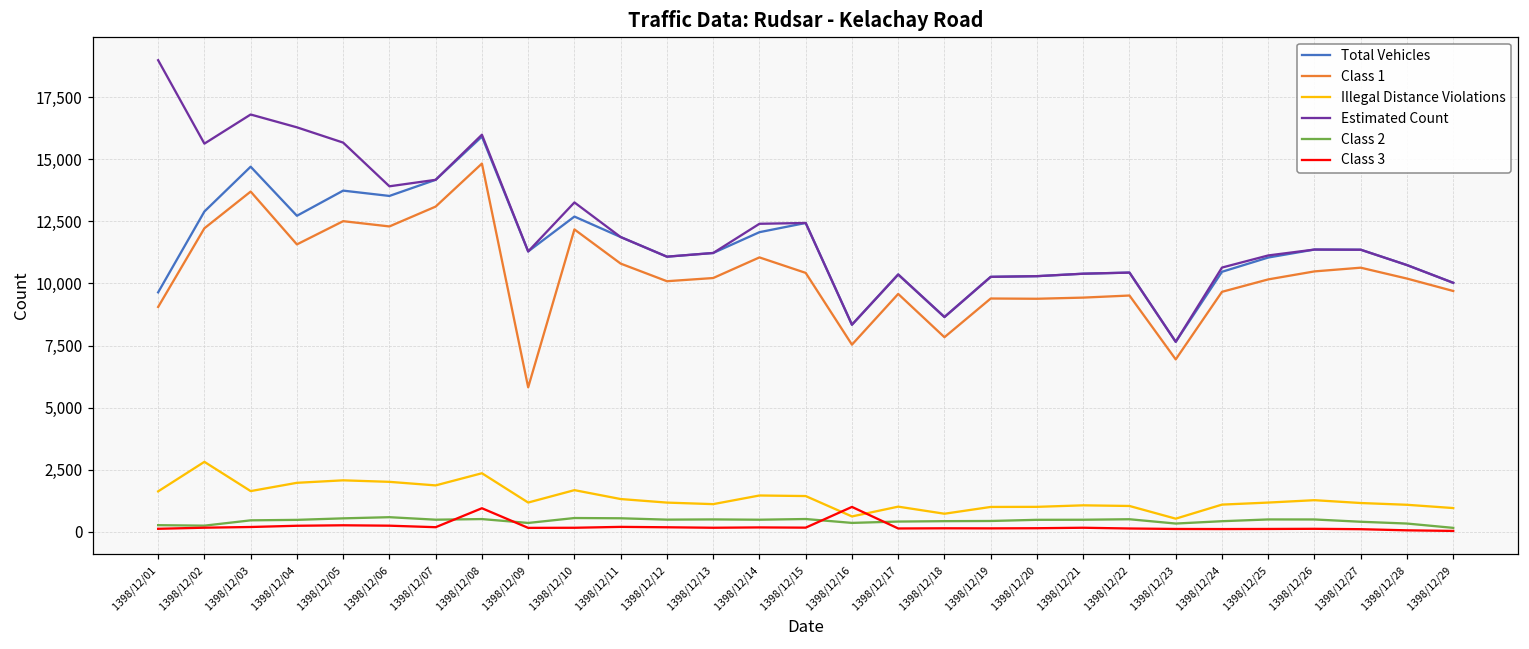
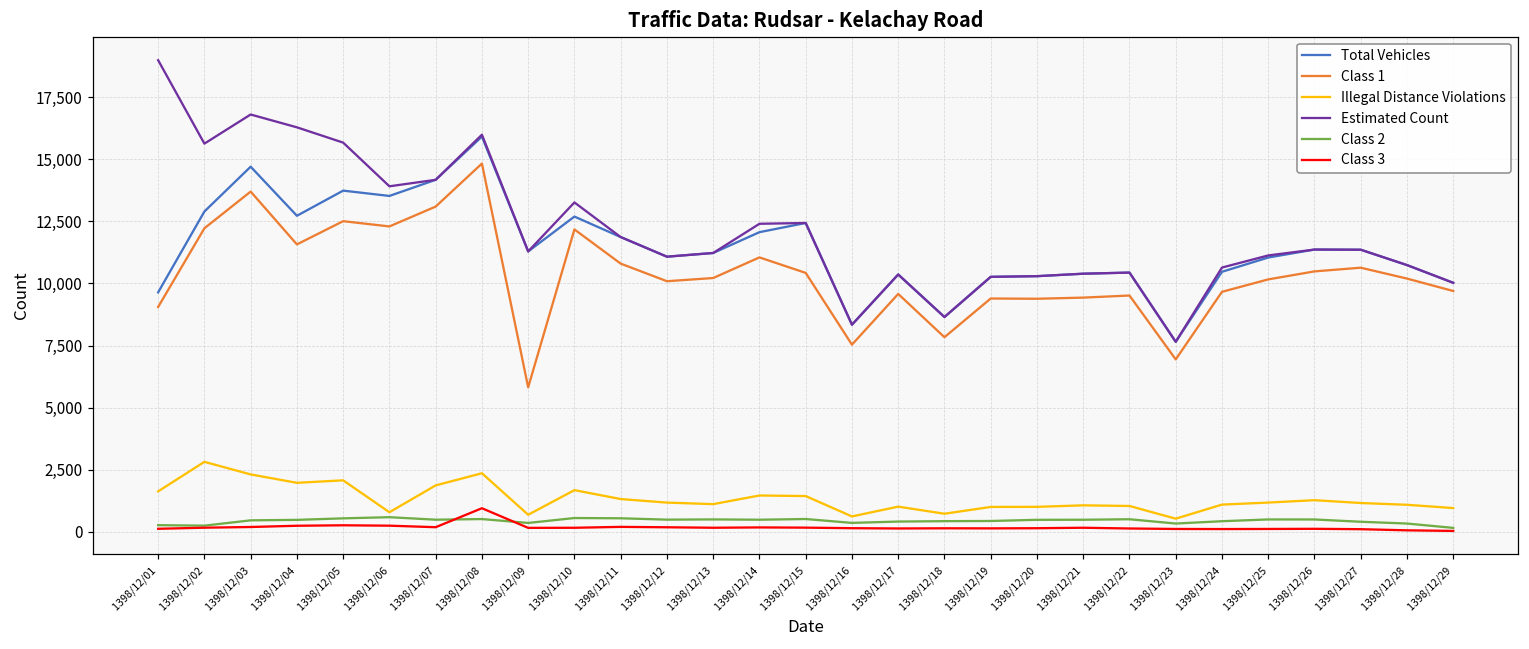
  {
    "Total Vehicles": {
      "1398/12/01": "9,600",
      "1398/12/02": "12,900",
      "1398/12/03": "14,700",
      "1398/12/04": "12,700",
      "1398/12/05": "13,700",
      "1398/12/06": "13,500",
      "1398/12/10": "12,700",
      "1398/12/14": "12,100",
      "1398/12/24": "10,500"
    },
    "Class 1": {
      "1398/12/01": "9,100",
      "1398/12/02": "12,200",
      "1398/12/03": "13,700",
      "1398/12/04": "11,600",
      "1398/12/05": "12,500",
      "1398/12/06": "12,300",
      "1398/12/07": "13,100",
      "1398/12/08": "14,800",
      "1398/12/09": "5,800",
      "1398/12/10": "12,200",
      "1398/12/11": "10,800",
      "1398/12/12": "10,100",
      "1398/12/13": "10,200",
      "1398/12/14": "11,000",
      "1398/12/15": "10,400",
      "1398/12/16": "7,500",
      "1398/12/17": "9,600",
      "1398/12/18": "7,800",
      "1398/12/19": "9,400",
      "1398/12/20": "9,400",
      "1398/12/21": "9,400",
      "1398/12/22": "9,500",
      "1398/12/23": "6,900",
      "1398/12/24": "9,700",
      "1398/12/25": "10,200",
      "1398/12/26": "10,500",
      "1398/12/27": "10,600",
      "1398/12/28": "10,200",
      "1398/12/29": "9,700"
    },
    "Illegal Distance Violations": {
      "1398/12/01": "1,600",
      "1398/12/02": "2,800",
-     "1398/12/03": "1,600",
+     "1398/12/03": "2,300",
      "1398/12/04": "2,000",
      "1398/12/05": "2,100",
-     "1398/12/06": "2,000",
+     "1398/12/06": "800",
      "1398/12/07": "1,900",
      "1398/12/08": "2,400",
-     "1398/12/09": "1,200",
+     "1398/12/09": "700",
      "1398/12/10": "1,700",
      "1398/12/11": "1,300",
      "1398/12/12": "1,200",
      "1398/12/13": "1,100",
      "1398/12/14": "1,500",
      "1398/12/15": "1,400",
      "1398/12/16": "600",
      "1398/12/17": "1,000",
      "1398/12/18": "700",
      "1398/12/19": "1,000",
      "1398/12/20": "1,000",
      "1398/12/21": "1,100",
      "1398/12/22": "1,000",
      "1398/12/23": "500",
      "1398/12/24": "1,100",
      "1398/12/25": "1,200",
      "1398/12/26": "1,300",
      "1398/12/27": "1,200",
      "1398/12/28": "1,100",
      "1398/12/29": "1,000"
    },
    "Estimated Count": {
      "1398/12/01": "19,000",
      "1398/12/02": "15,600",
      "1398/12/03": "16,800",
      "1398/12/04": "16,300",
      "1398/12/05": "15,700",
      "1398/12/06": "13,900",
      "1398/12/10": "13,300",
      "1398/12/14": "12,400",
      "1398/12/24": "10,600"
    },
    "Class 2": {
      "1398/12/01": "300",
      "1398/12/03": "500",
      "1398/12/04": "500",
      "1398/12/05": "500",
      "1398/12/06": "600",
      "1398/12/07": "500",
      "1398/12/08": "500",
      "1398/12/09": "400",
      "1398/12/10": "600",
      "1398/12/11": "600",
      "1398/12/12": "500",
      "1398/12/13": "500",
      "1398/12/14": "500",
      "1398/12/15": "500",
      "1398/12/16": "400",
      "1398/12/17": "400",
      "1398/12/18": "400",
      "1398/12/19": "400",
      "1398/12/20": "500",
      "1398/12/21": "500",
      "1398/12/22": "500",
      "1398/12/23": "300",
      "1398/12/24": "400",
      "1398/12/25": "500",
      "1398/12/26": "500",
      "1398/12/27": "400",
      "1398/12/28": "300",
      "1398/12/29": "200"
    },
    "Class 3": {
      "1398/12/01": "100",
      "1398/12/03": "200",
      "1398/12/04": "300",
      "1398/12/05": "300",
      "1398/12/06": "300",
      "1398/12/07": "200",
      "1398/12/08": "1,000",
      "1398/12/09": "200",
      "1398/12/10": "200",
      "1398/12/11": "200",
      "1398/12/12": "200",
      "1398/12/13": "200",
      "1398/12/14": "200",
      "1398/12/15": "200",
-     "1398/12/16": "1,000",
+     "1398/12/16": "200",
      "1398/12/17": "100",
      "1398/12/18": "100",
      "1398/12/19": "100",
      "1398/12/20": "200",
      "1398/12/21": "200",
      "1398/12/22": "100",
      "1398/12/23": "100",
      "1398/12/24": "100",
      "1398/12/25": "100",
      "1398/12/26": "100",
      "1398/12/27": "100",
      "1398/12/28": "100",
      "1398/12/29": "0"
    }
  }
